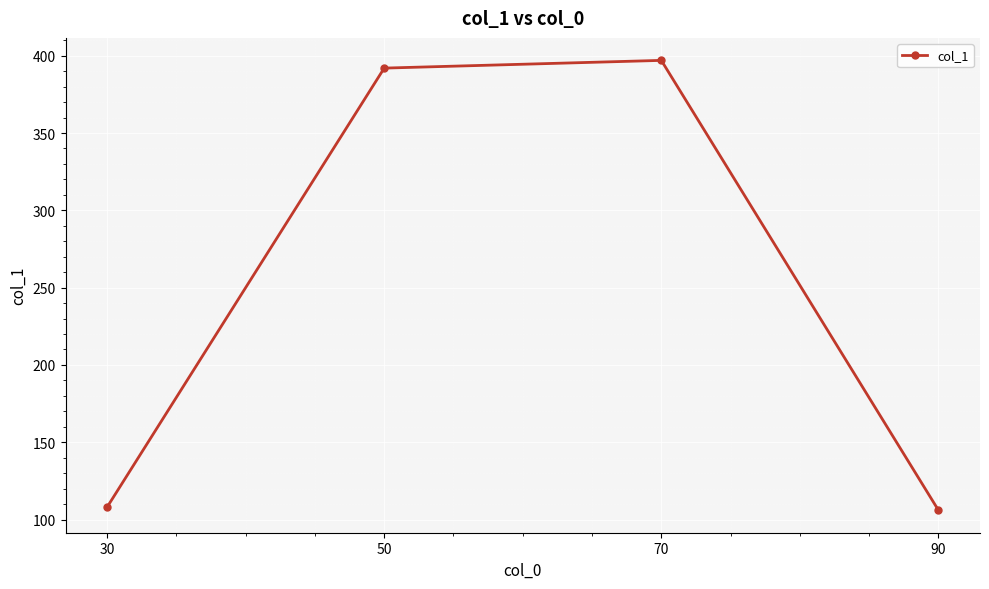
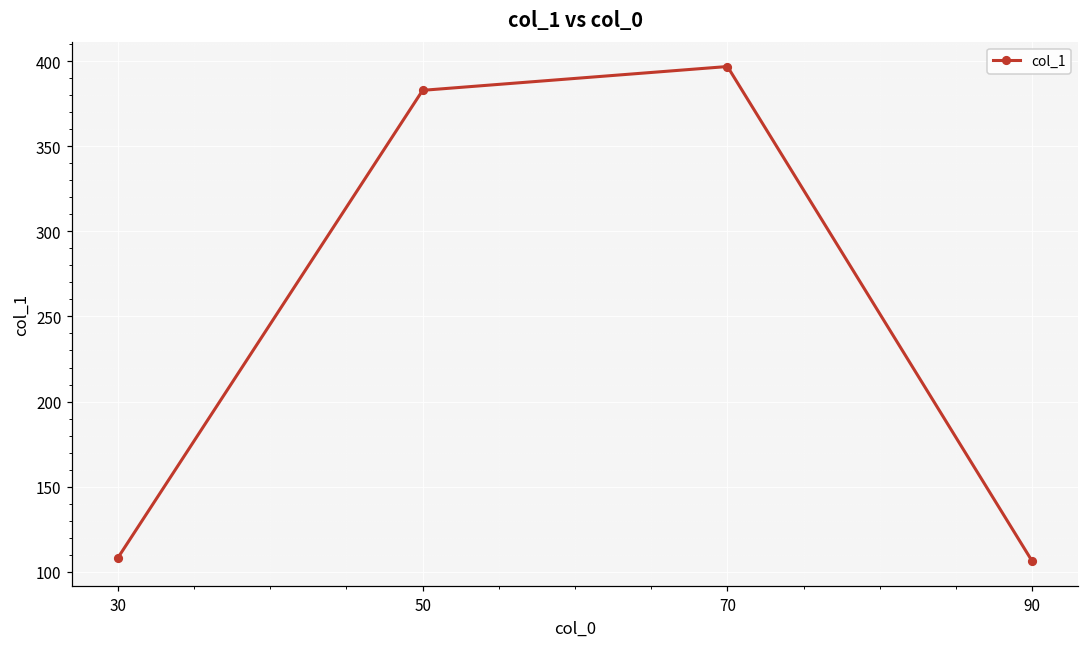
  {
    "30": 108,
-   "50": 392,
+   "50": 383,
    "70": 397,
    "90": 106
  }
